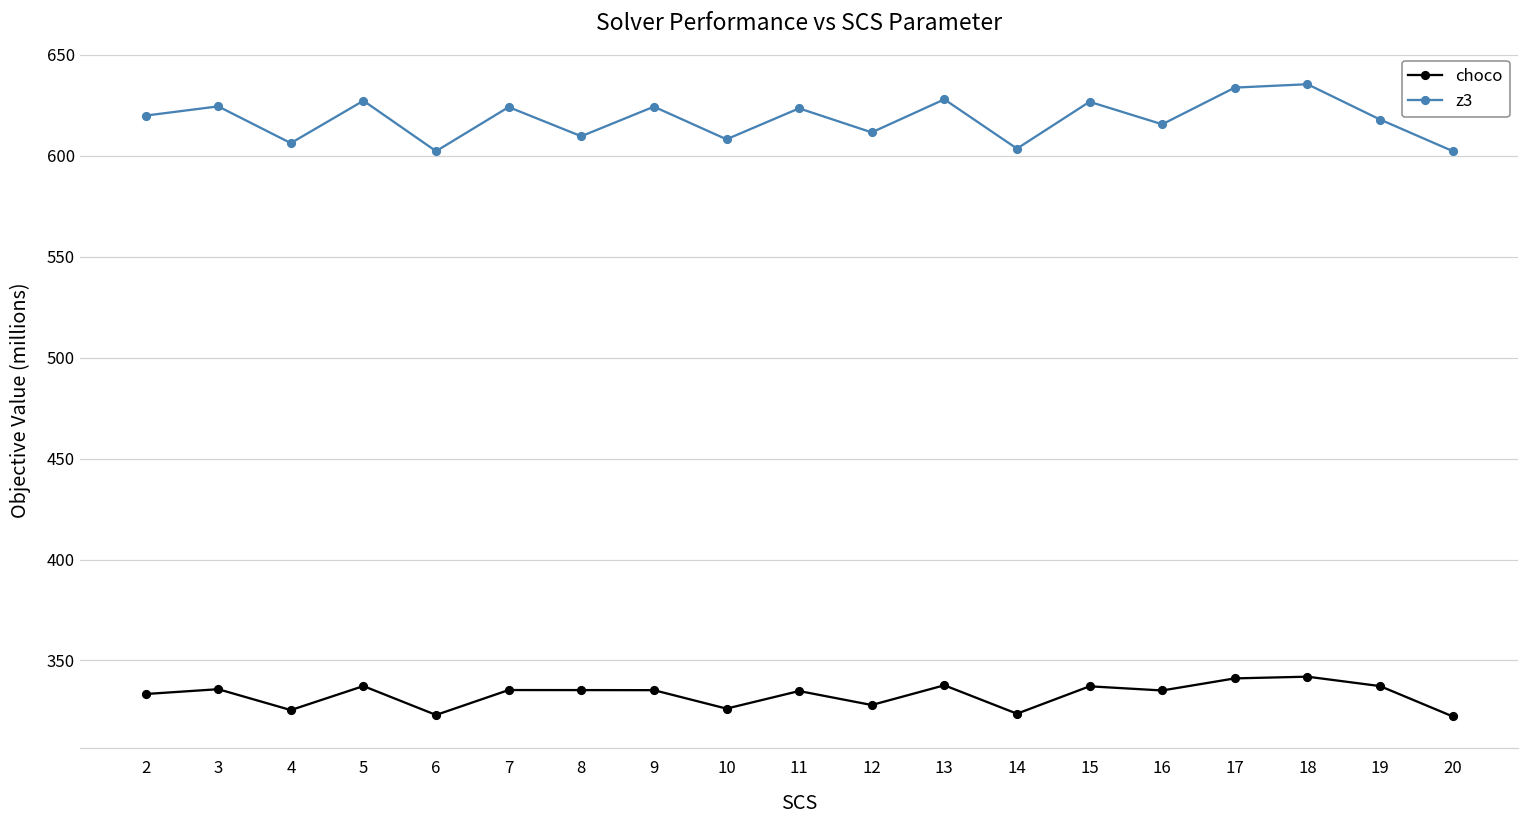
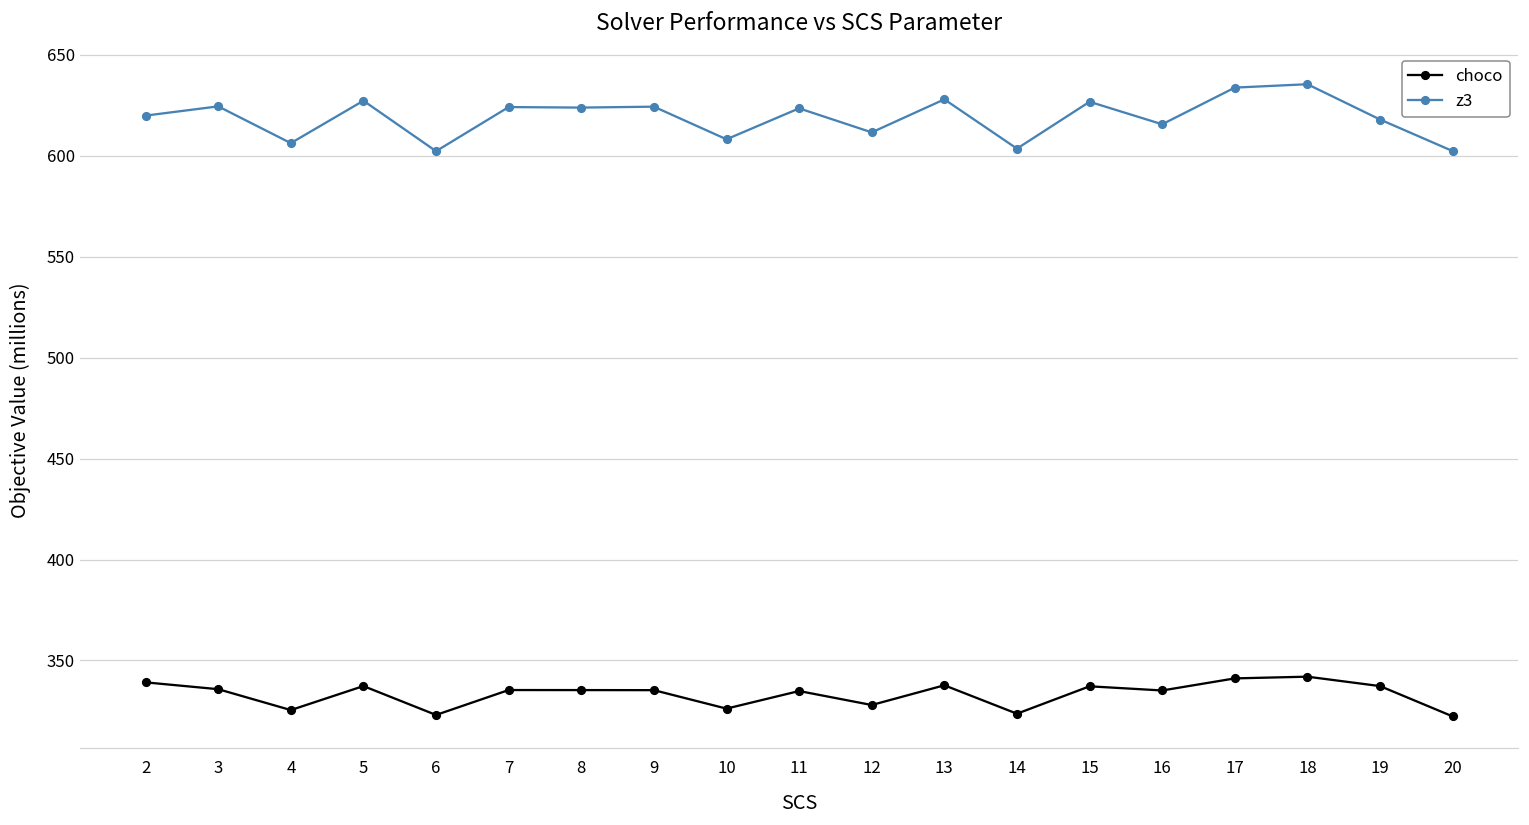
  {
    "choco": {
-     "2": 333,
+     "2": 339,
      "3": 336,
      "4": 325,
      "5": 337,
      "6": 323,
      "7": 335,
      "8": 335,
      "9": 335,
      "10": 326,
      "11": 335,
      "12": 328,
      "13": 338,
      "14": 324,
      "15": 337,
      "16": 335,
      "17": 341,
      "18": 342,
      "19": 337,
      "20": 322
    },
    "z3": {
      "2": 620,
      "3": 625,
      "4": 606,
      "5": 627,
      "6": 602,
      "7": 624,
-     "8": 610,
+     "8": 624,
      "9": 624,
      "10": 608,
      "11": 624,
      "12": 612,
      "13": 628,
      "14": 604,
      "15": 627,
      "16": 616,
      "17": 634,
      "18": 635,
      "19": 618,
      "20": 602
    }
  }
